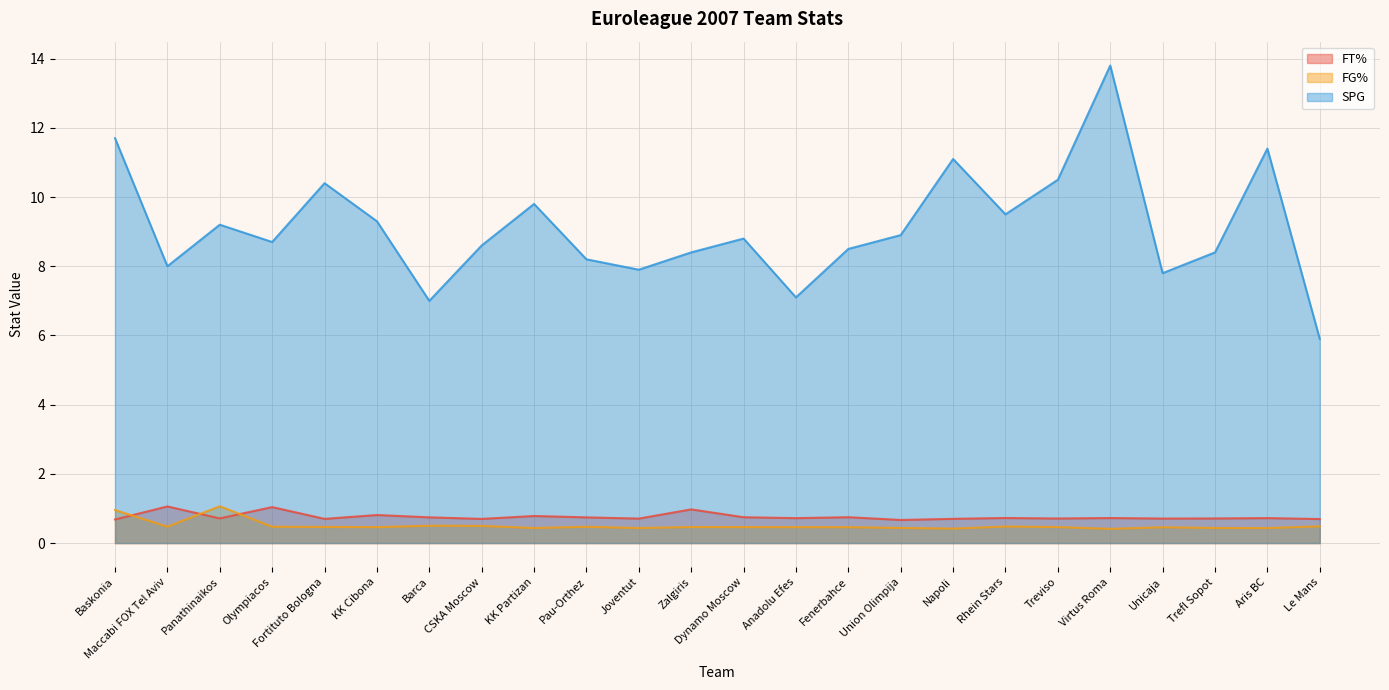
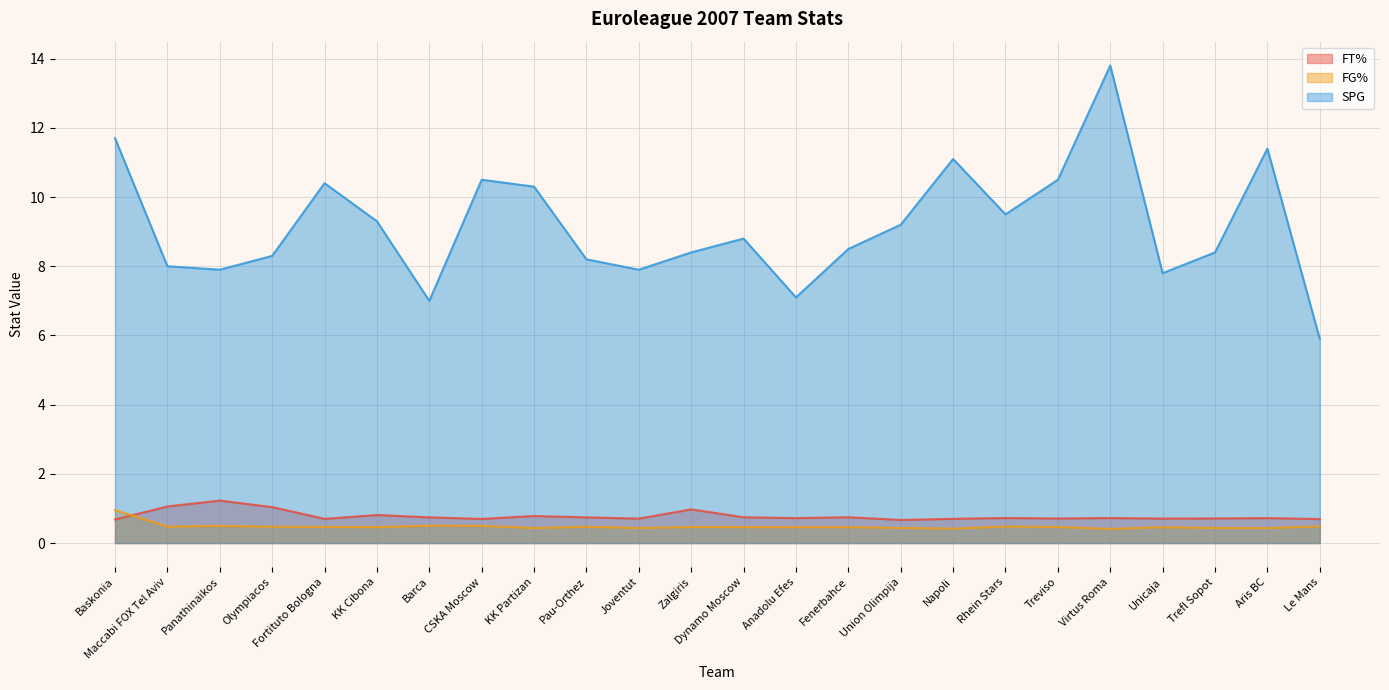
  {
    "FT%": {
      "Baskonia": 0.7,
      "Maccabi FOX Tel Aviv": 1.1,
-     "Panathinaikos": 0.7,
+     "Panathinaikos": 1.2,
      "Olympiacos": 1.0,
      "Fortituto Bologna": 0.7,
      "KK Cibona": 0.8,
      "Barca": 0.7,
      "CSKA Moscow": 0.7,
      "KK Partizan": 0.8,
      "Pau-Orthez": 0.7,
      "Joventut": 0.7,
      "Zalgiris": 1.0,
      "Dynamo Moscow": 0.7,
      "Anadolu Efes": 0.7,
      "Fenerbahce": 0.7,
      "Union Olimpija": 0.7,
      "Napoli": 0.7,
      "Rhein Stars": 0.7,
      "Treviso": 0.7,
      "Virtus Roma": 0.7,
      "Unicaja": 0.7,
      "Trefl Sopot": 0.7,
      "Aris BC": 0.7,
      "Le Mans": 0.7
    },
    "FG%": {
      "Baskonia": 1.0,
      "Maccabi FOX Tel Aviv": 0.5,
-     "Panathinaikos": 1.1,
+     "Panathinaikos": 0.5,
      "Olympiacos": 0.5,
      "Fortituto Bologna": 0.5,
      "KK Cibona": 0.5,
      "Barca": 0.5,
      "CSKA Moscow": 0.5,
      "KK Partizan": 0.4,
      "Pau-Orthez": 0.5,
      "Joventut": 0.4,
      "Zalgiris": 0.5,
      "Dynamo Moscow": 0.5,
      "Anadolu Efes": 0.5,
      "Fenerbahce": 0.5,
      "Union Olimpija": 0.4,
      "Napoli": 0.4,
      "Rhein Stars": 0.5,
      "Treviso": 0.5,
      "Virtus Roma": 0.4,
      "Unicaja": 0.5,
      "Trefl Sopot": 0.4,
      "Aris BC": 0.4,
      "Le Mans": 0.5
    },
    "SPG": {
      "Baskonia": 11.7,
      "Maccabi FOX Tel Aviv": 8.0,
-     "Panathinaikos": 9.2,
-     "Olympiacos": 8.7,
+     "Panathinaikos": 7.9,
+     "Olympiacos": 8.3,
      "Fortituto Bologna": 10.4,
      "KK Cibona": 9.3,
      "Barca": 7.0,
-     "CSKA Moscow": 8.6,
-     "KK Partizan": 9.8,
+     "CSKA Moscow": 10.5,
+     "KK Partizan": 10.3,
      "Pau-Orthez": 8.2,
      "Joventut": 7.9,
      "Zalgiris": 8.4,
      "Dynamo Moscow": 8.8,
      "Anadolu Efes": 7.1,
      "Fenerbahce": 8.5,
-     "Union Olimpija": 8.9,
+     "Union Olimpija": 9.2,
      "Napoli": 11.1,
      "Rhein Stars": 9.5,
      "Treviso": 10.5,
      "Virtus Roma": 13.8,
      "Unicaja": 7.8,
      "Trefl Sopot": 8.4,
      "Aris BC": 11.4,
      "Le Mans": 5.9
    }
  }
